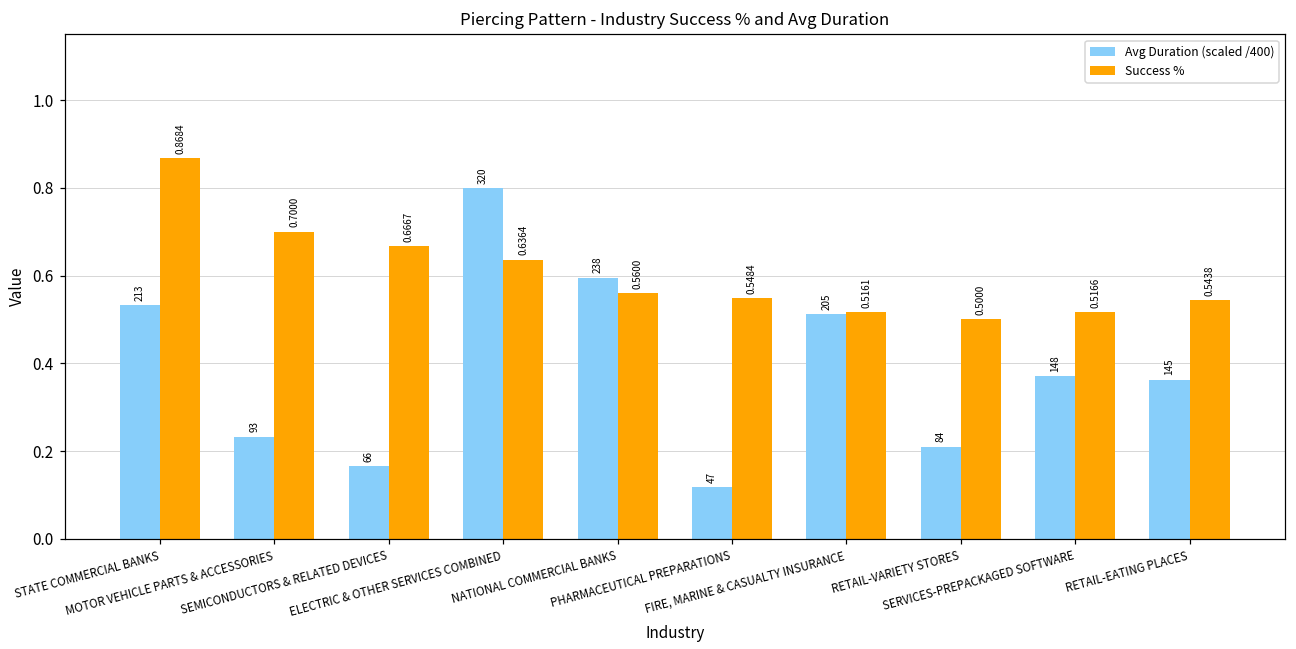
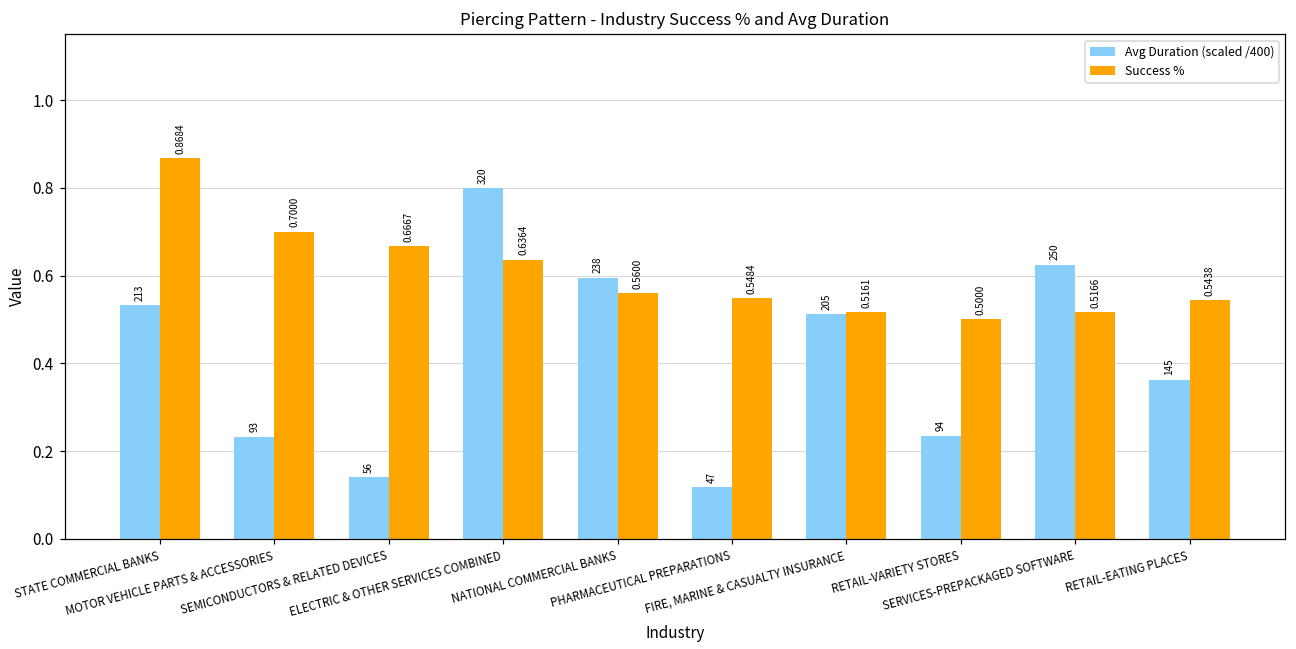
  {
    "Avg Duration (scaled /400)": {
-     "SEMICONDUCTORS & RELATED DEVICES": 66,
-     "RETAIL-VARIETY STORES": 84,
-     "SERVICES-PREPACKAGED SOFTWARE": 148
+     "SEMICONDUCTORS & RELATED DEVICES": 56,
+     "RETAIL-VARIETY STORES": 94,
+     "SERVICES-PREPACKAGED SOFTWARE": 250
    },
    "Success %": {
      "STATE COMMERCIAL BANKS": 0.8684,
      "MOTOR VEHICLE PARTS & ACCESSORIES": 0.7000,
      "SEMICONDUCTORS & RELATED DEVICES": 0.6667,
      "ELECTRIC & OTHER SERVICES COMBINED": 0.6364,
      "NATIONAL COMMERCIAL BANKS": 0.5600,
      "PHARMACEUTICAL PREPARATIONS": 0.5484,
      "FIRE, MARINE & CASUALTY INSURANCE": 0.5161,
      "RETAIL-VARIETY STORES": 0.5000,
      "SERVICES-PREPACKAGED SOFTWARE": 0.5166,
      "RETAIL-EATING PLACES": 0.5438
    }
  }
